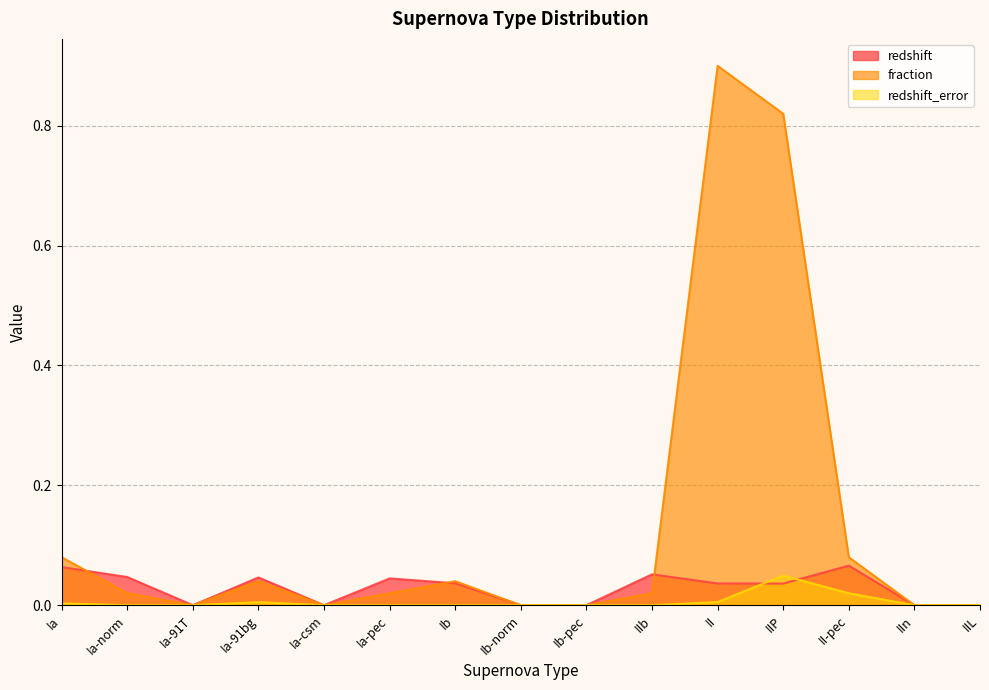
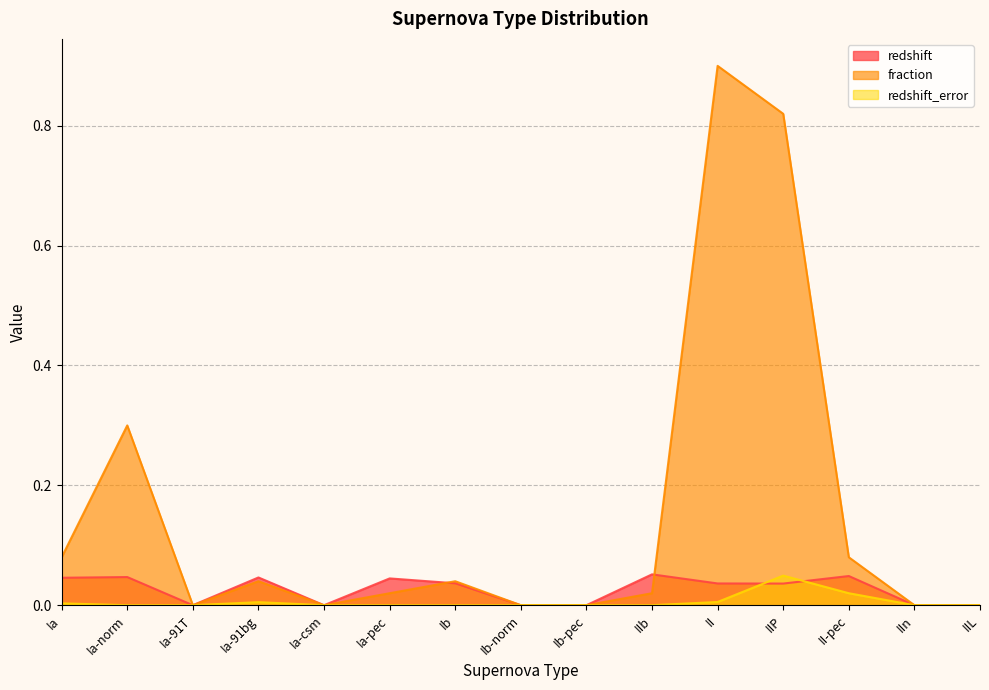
  {
    "redshift": {
-     "Ia": 0.06,
+     "Ia": 0.05,
      "Ia-norm": 0.05,
      "Ia-91bg": 0.05,
      "Ia-pec": 0.04,
      "IIb": 0.05,
      "II": 0.04,
      "IIP": 0.04,
-     "II-pec": 0.07
+     "II-pec": 0.05
    },
    "fraction": {
      "Ia": 0.08,
-     "Ia-norm": 0.02,
+     "Ia-norm": 0.30,
      "Ia-91bg": 0.04,
      "Ia-pec": 0.02,
      "IIb": 0.02,
      "II": 0.90,
      "IIP": 0.82,
      "II-pec": 0.08
    },
    "redshift_error": {
      "Ia": 0.00,
      "Ia-norm": 0.00,
      "Ia-91bg": 0.01,
      "Ia-pec": 0.00,
      "Ib": 0.00,
      "IIb": 0.00,
      "II": 0.01,
      "IIP": 0.05,
      "II-pec": 0.02
    }
  }
